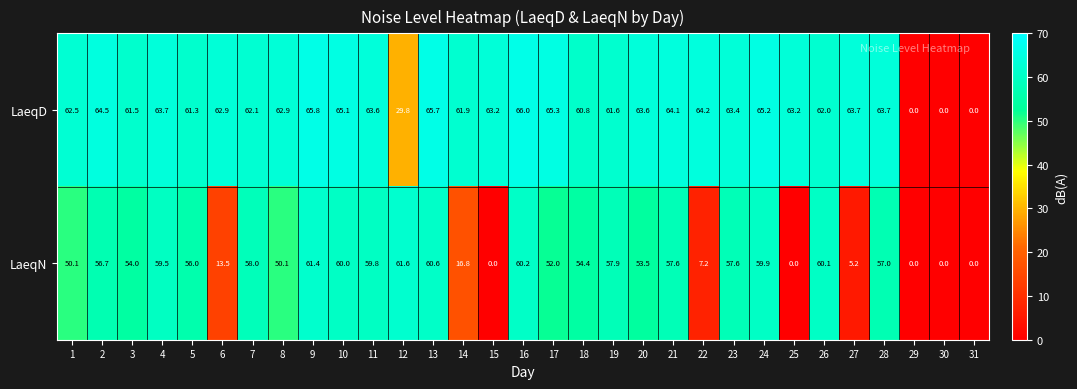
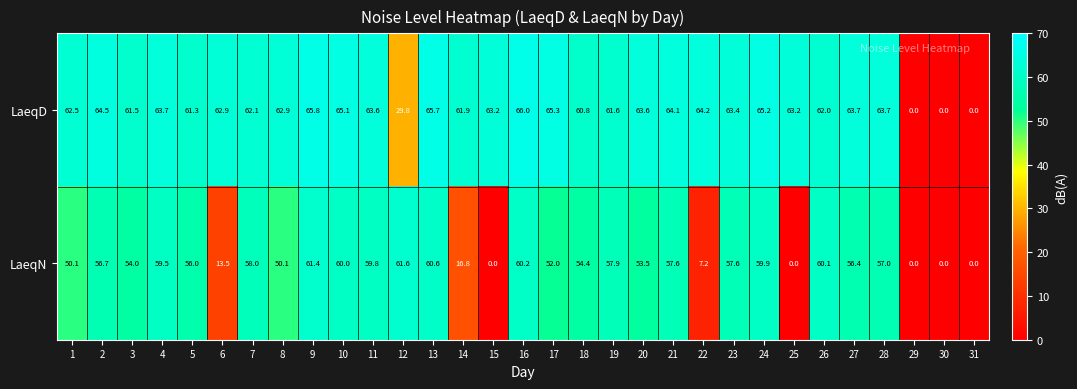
  {
    "LaeqD": {
      "1": 62.5,
      "2": 64.5,
      "3": 61.5,
      "4": 63.7,
      "5": 61.3,
      "6": 62.9,
      "7": 62.1,
      "8": 62.9,
      "9": 65.8,
      "10": 65.1,
      "11": 63.6,
      "12": 29.8,
      "13": 65.7,
      "14": 61.9,
      "15": 63.2,
      "16": 66.0,
      "17": 65.3,
      "18": 60.8,
      "19": 61.6,
      "20": 63.6,
      "21": 64.1,
      "22": 64.2,
      "23": 63.4,
      "24": 65.2,
      "25": 63.2,
      "26": 62.0,
      "27": 63.7,
      "28": 63.7,
      "30": 0.0,
      "31": 0.0
    },
    "LaeqN": {
      "1": 50.1,
      "2": 56.7,
      "3": 54.0,
      "4": 59.5,
      "5": 56.0,
      "6": 13.5,
      "7": 58.0,
      "8": 50.1,
      "9": 61.4,
      "10": 60.0,
      "11": 59.8,
      "12": 61.6,
      "13": 60.6,
      "14": 16.8,
      "15": 0.0,
      "16": 60.2,
      "17": 52.0,
      "18": 54.4,
      "19": 57.9,
      "20": 53.5,
      "21": 57.6,
      "22": 7.2,
      "23": 57.6,
      "24": 59.9,
      "25": 0.0,
      "26": 60.1,
-     "27": 5.2,
+     "27": 56.4,
      "28": 57.0,
      "29": 0.0,
      "30": 0.0,
      "31": 0.0
    }
  }
